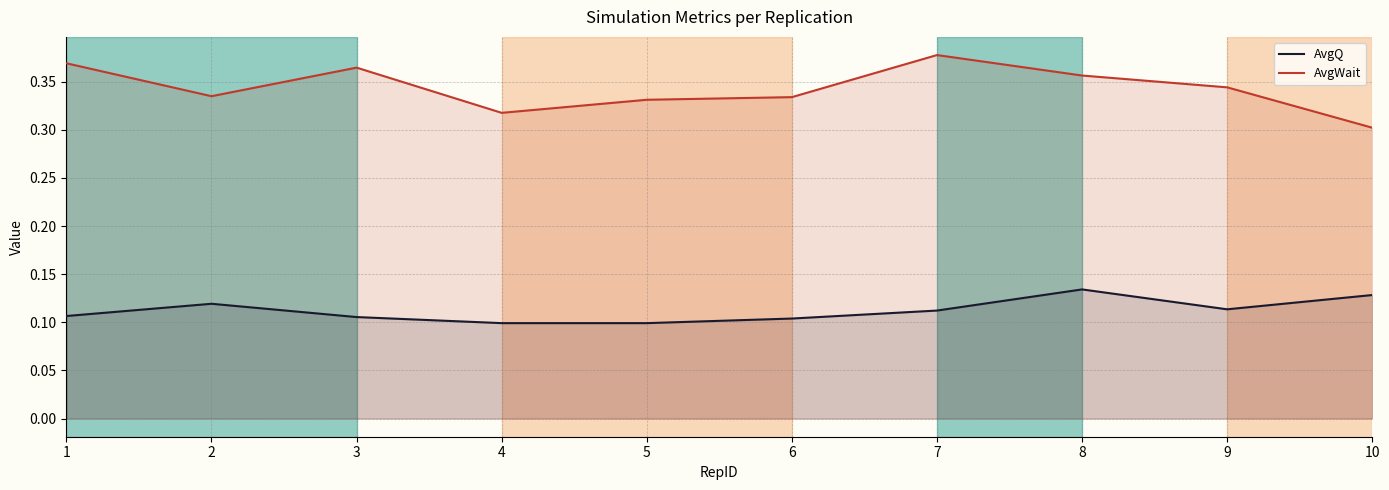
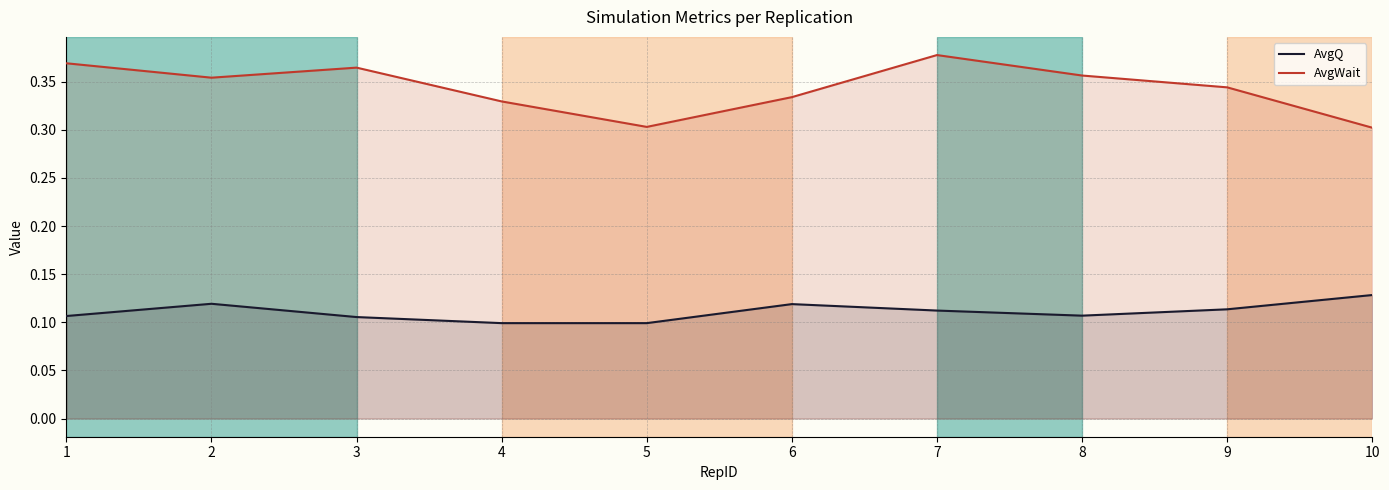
  {
    "AvgQ": {
      "1": 0.11,
      "2": 0.12,
      "3": 0.11,
      "4": 0.10,
      "5": 0.10,
-     "6": 0.10,
+     "6": 0.12,
      "7": 0.11,
-     "8": 0.13,
+     "8": 0.11,
      "9": 0.11,
      "10": 0.13
    },
    "AvgWait": {
      "1": 0.37,
-     "2": 0.33,
+     "2": 0.35,
      "3": 0.36,
-     "4": 0.32,
-     "5": 0.33,
+     "4": 0.33,
+     "5": 0.30,
      "6": 0.33,
      "7": 0.38,
      "8": 0.36,
      "9": 0.34,
      "10": 0.30
    }
  }
